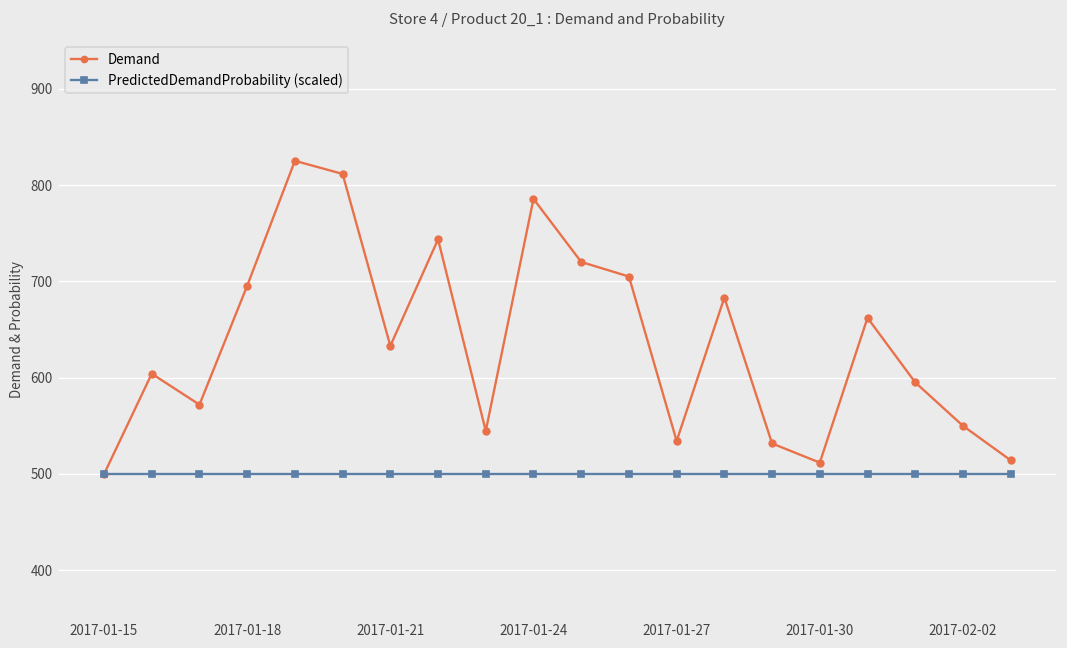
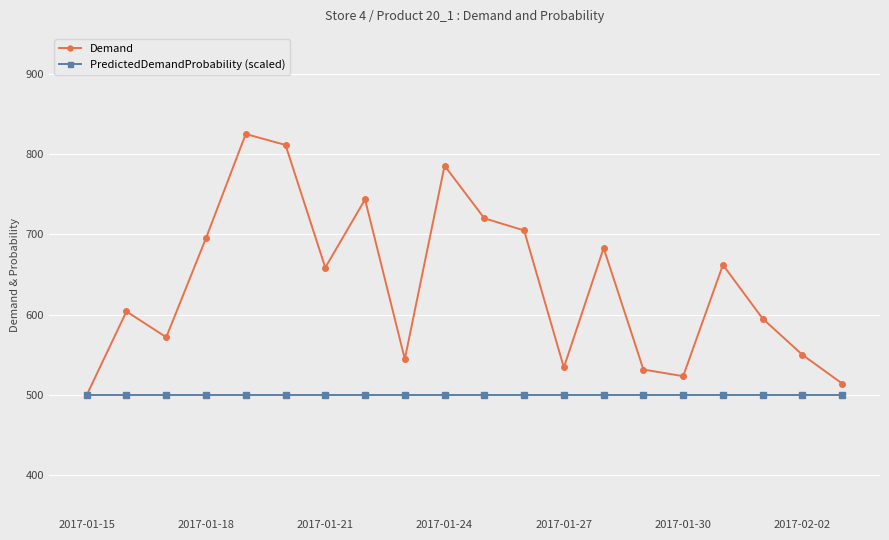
  {
    "Demand": {
      "2017-01-18": 700,
-     "2017-01-21": 630,
+     "2017-01-21": 660,
      "2017-01-24": 790,
      "2017-01-27": 530,
-     "2017-01-30": 510,
+     "2017-01-30": 520,
      "2017-02-02": 550
    },
    "PredictedDemandProbability (scaled)": {
      "2017-01-18": 500,
      "2017-01-21": 500,
      "2017-01-24": 500,
      "2017-01-27": 500,
      "2017-01-30": 500,
      "2017-02-02": 500
    }
  }
